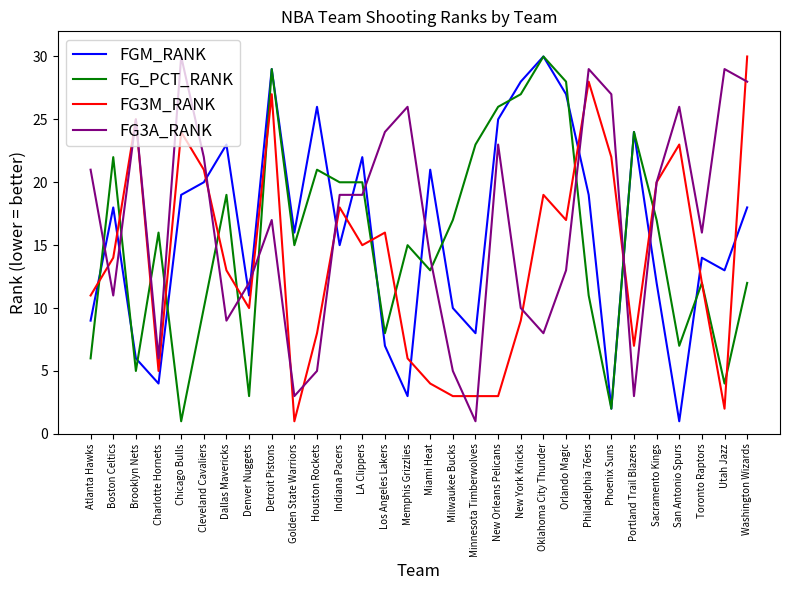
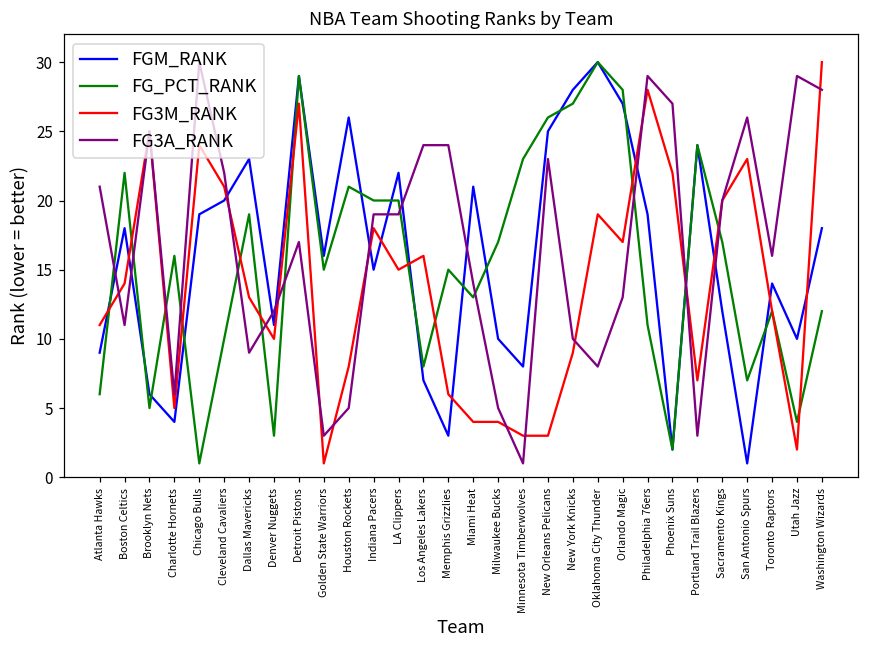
  {
    "FGM_RANK": {
      "Atlanta Hawks": 9,
      "Boston Celtics": 18,
      "Brooklyn Nets": 6,
      "Charlotte Hornets": 4,
      "Chicago Bulls": 19,
      "Cleveland Cavaliers": 20,
      "Denver Nuggets": 11,
      "Golden State Warriors": 16,
      "Houston Rockets": 26,
      "Indiana Pacers": 15,
      "LA Clippers": 22,
      "Los Angeles Lakers": 7,
      "Memphis Grizzlies": 3,
      "Miami Heat": 21,
      "Milwaukee Bucks": 10,
      "Minnesota Timberwolves": 8,
      "New Orleans Pelicans": 25,
      "New York Knicks": 28,
      "Orlando Magic": 27,
      "Philadelphia 76ers": 19,
      "Sacramento Kings": 12,
      "San Antonio Spurs": 1,
      "Toronto Raptors": 14,
-     "Utah Jazz": 13,
+     "Utah Jazz": 10,
      "Washington Wizards": 18
    },
    "FG_PCT_RANK": {
      "Atlanta Hawks": 6,
      "Boston Celtics": 22,
      "Brooklyn Nets": 5,
      "Charlotte Hornets": 16,
      "Chicago Bulls": 1,
      "Cleveland Cavaliers": 10,
      "Dallas Mavericks": 19,
      "Denver Nuggets": 3,
      "Golden State Warriors": 15,
      "Houston Rockets": 21,
      "Indiana Pacers": 20,
      "LA Clippers": 20,
      "Los Angeles Lakers": 8,
      "Memphis Grizzlies": 15,
      "Miami Heat": 13,
      "Milwaukee Bucks": 17,
      "Minnesota Timberwolves": 23,
      "New Orleans Pelicans": 26,
      "New York Knicks": 27,
      "Orlando Magic": 28,
      "Philadelphia 76ers": 11,
      "Sacramento Kings": 17,
      "San Antonio Spurs": 7,
      "Utah Jazz": 4,
      "Washington Wizards": 12
    },
    "FG3M_RANK": {
      "Atlanta Hawks": 11,
      "Boston Celtics": 14,
      "Charlotte Hornets": 5,
      "Cleveland Cavaliers": 21,
      "Dallas Mavericks": 13,
      "Denver Nuggets": 10,
      "Detroit Pistons": 27,
      "Golden State Warriors": 1,
      "Houston Rockets": 8,
      "Indiana Pacers": 18,
      "LA Clippers": 15,
      "Los Angeles Lakers": 16,
      "Memphis Grizzlies": 6,
      "Miami Heat": 4,
-     "Milwaukee Bucks": 3,
+     "Milwaukee Bucks": 4,
      "Minnesota Timberwolves": 3,
      "New Orleans Pelicans": 3,
      "New York Knicks": 9,
      "Oklahoma City Thunder": 19,
      "Orlando Magic": 17,
      "Philadelphia 76ers": 28,
      "Phoenix Suns": 22,
      "Portland Trail Blazers": 7,
      "San Antonio Spurs": 23,
      "Utah Jazz": 2,
      "Washington Wizards": 30
    },
    "FG3A_RANK": {
      "Atlanta Hawks": 21,
      "Boston Celtics": 11,
      "Charlotte Hornets": 6,
      "Cleveland Cavaliers": 22,
      "Dallas Mavericks": 9,
      "Denver Nuggets": 12,
      "Detroit Pistons": 17,
      "Golden State Warriors": 3,
      "Houston Rockets": 5,
      "Indiana Pacers": 19,
      "LA Clippers": 19,
      "Los Angeles Lakers": 24,
-     "Memphis Grizzlies": 26,
+     "Memphis Grizzlies": 24,
      "Miami Heat": 14,
      "Milwaukee Bucks": 5,
      "Minnesota Timberwolves": 1,
      "New Orleans Pelicans": 23,
      "New York Knicks": 10,
      "Oklahoma City Thunder": 8,
      "Orlando Magic": 13,
      "Philadelphia 76ers": 29,
      "Phoenix Suns": 27,
      "Portland Trail Blazers": 3,
      "San Antonio Spurs": 26,
      "Toronto Raptors": 16,
      "Utah Jazz": 29,
      "Washington Wizards": 28
    }
  }
